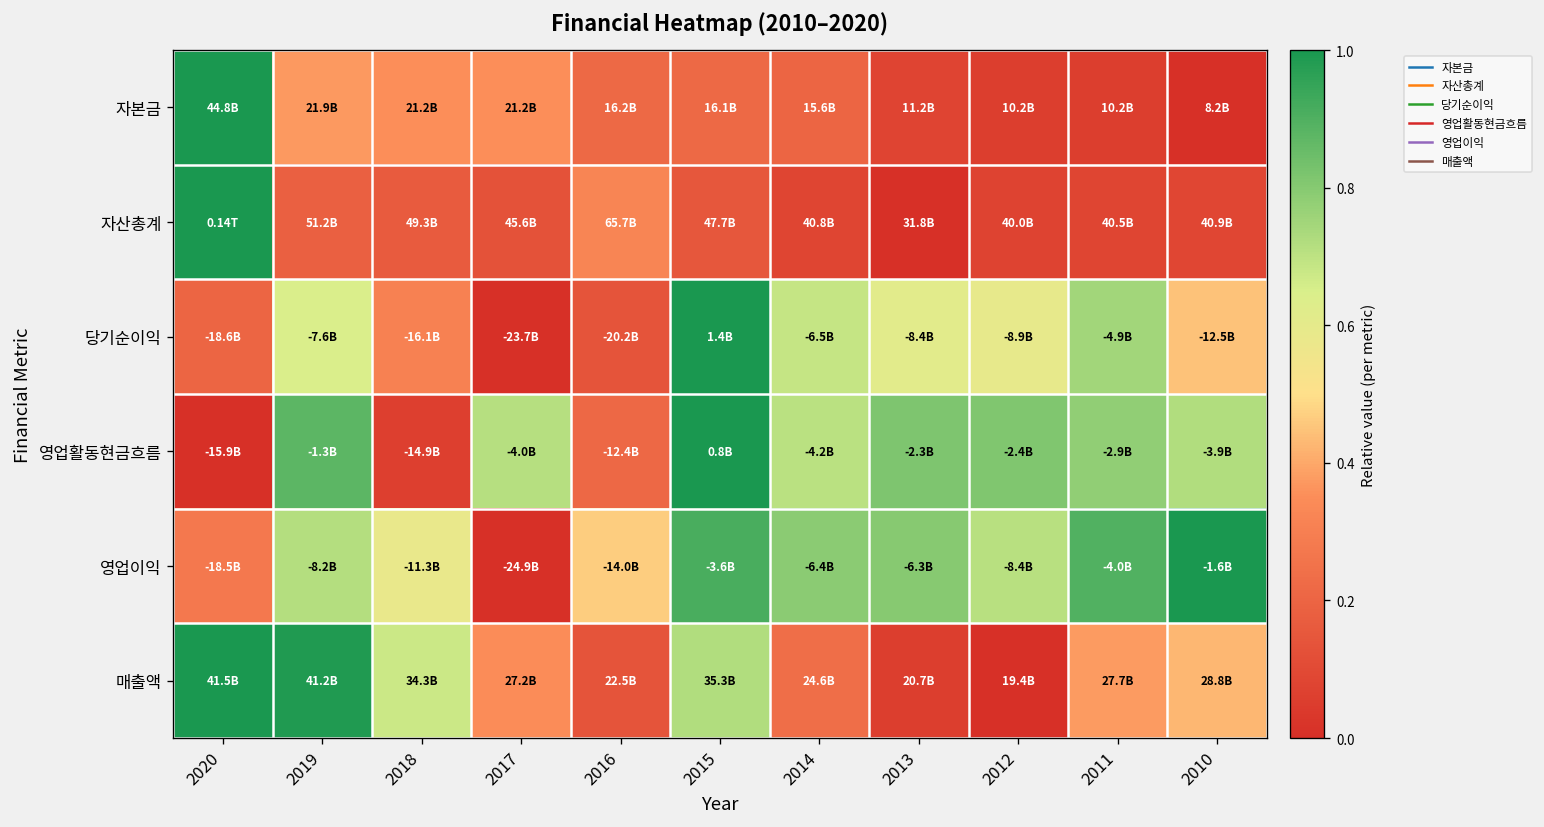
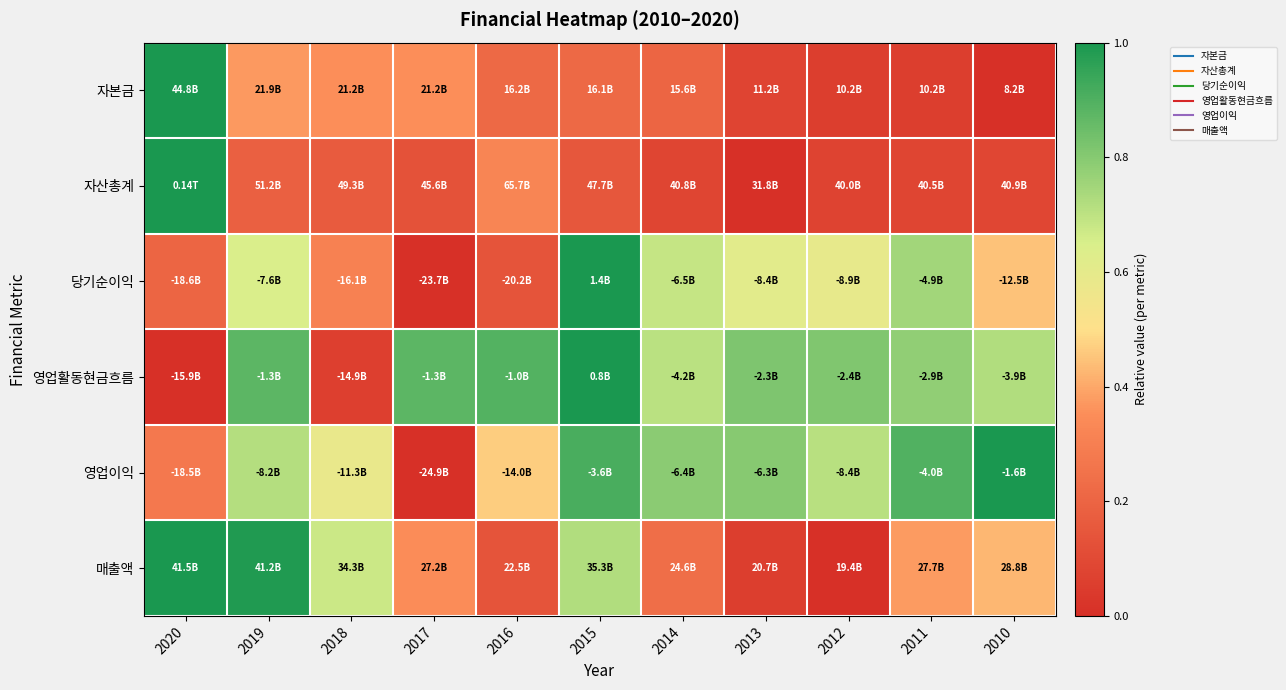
  {
    "자본금": {
      "2020": "44.8B",
      "2019": "21.9B",
      "2018": "21.2B",
      "2017": "21.2B",
      "2016": "16.2B",
      "2015": "16.1B",
      "2014": "15.6B",
      "2013": "11.2B",
      "2012": "10.2B",
      "2011": "10.2B",
      "2010": "8.2B"
    },
    "자산총계": {
      "2020": "0.14T",
      "2019": "51.2B",
      "2018": "49.3B",
      "2017": "45.6B",
      "2016": "65.7B",
      "2015": "47.7B",
      "2014": "40.8B",
      "2013": "31.8B",
      "2012": "40.0B",
      "2011": "40.5B",
      "2010": "40.9B"
    },
    "당기순이익": {
      "2020": "-18.6B",
      "2019": "-7.6B",
      "2018": "-16.1B",
      "2017": "-23.7B",
      "2016": "-20.2B",
      "2015": "1.4B",
      "2014": "-6.5B",
      "2013": "-8.4B",
      "2012": "-8.9B",
      "2011": "-4.9B",
      "2010": "-12.5B"
    },
    "영업활동현금흐름": {
      "2020": "-15.9B",
      "2019": "-1.3B",
      "2018": "-14.9B",
-     "2017": "-4.0B",
-     "2016": "-12.4B",
+     "2017": "-1.3B",
+     "2016": "-1.0B",
      "2015": "0.8B",
      "2014": "-4.2B",
      "2013": "-2.3B",
      "2012": "-2.4B",
      "2011": "-2.9B",
      "2010": "-3.9B"
    },
    "영업이익": {
      "2020": "-18.5B",
      "2019": "-8.2B",
      "2018": "-11.3B",
      "2017": "-24.9B",
      "2016": "-14.0B",
      "2015": "-3.6B",
      "2014": "-6.4B",
      "2013": "-6.3B",
      "2012": "-8.4B",
      "2011": "-4.0B",
      "2010": "-1.6B"
    },
    "매출액": {
      "2020": "41.5B",
      "2019": "41.2B",
      "2018": "34.3B",
      "2017": "27.2B",
      "2016": "22.5B",
      "2015": "35.3B",
      "2014": "24.6B",
      "2013": "20.7B",
      "2012": "19.4B",
      "2011": "27.7B",
      "2010": "28.8B"
    }
  }
